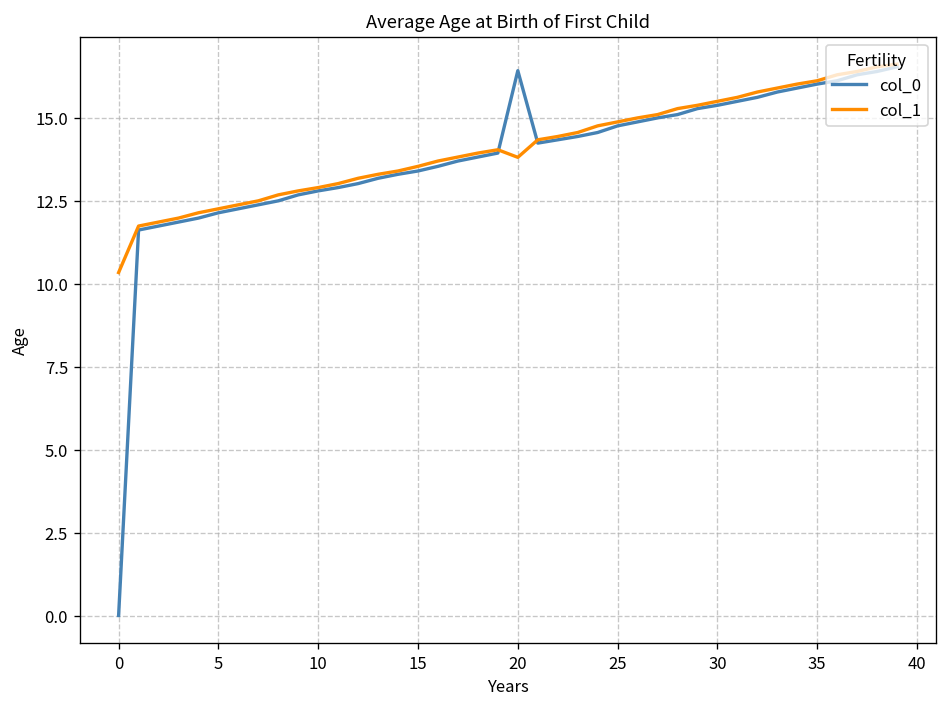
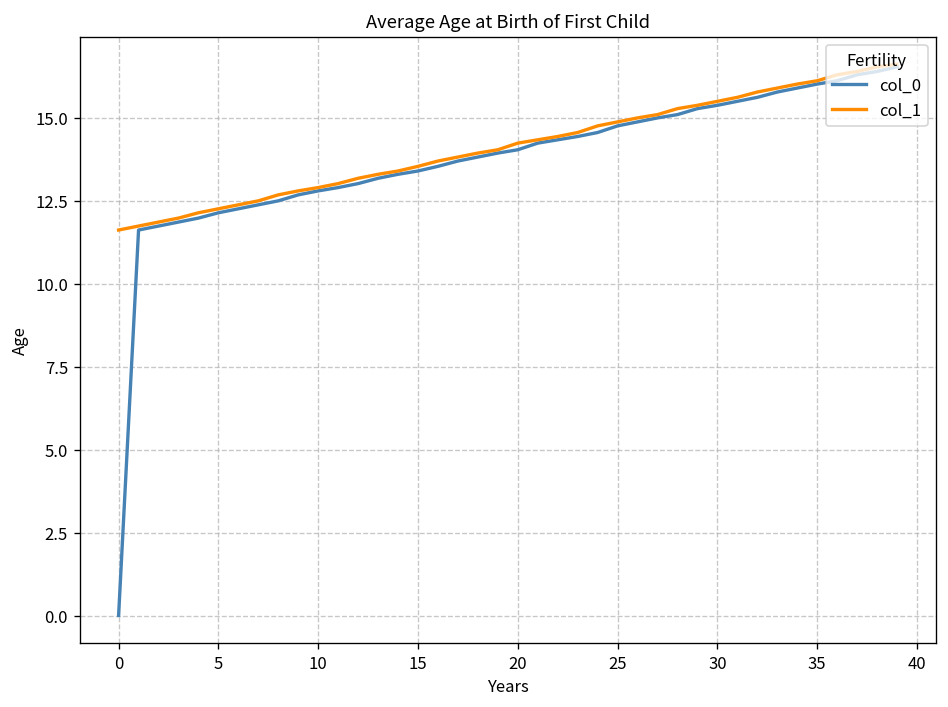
  {
    "col_0": {
      "0": 0.0,
      "5": 12.1,
      "10": 12.8,
      "15": 13.4,
-     "20": 16.4,
+     "20": 14.0,
      "25": 14.8,
      "30": 15.4,
      "35": 16.0
    },
    "col_1": {
-     "0": 10.3,
+     "0": 11.6,
      "5": 12.3,
      "10": 12.9,
      "15": 13.5,
-     "20": 13.8,
+     "20": 14.2,
      "25": 14.9,
      "30": 15.5,
      "35": 16.1
    }
  }
